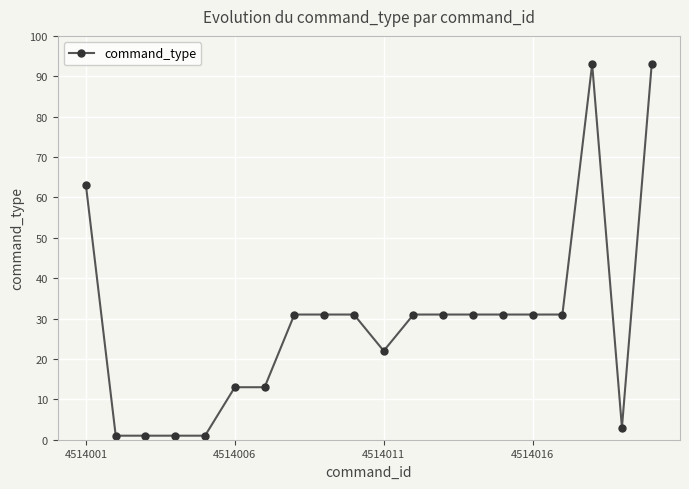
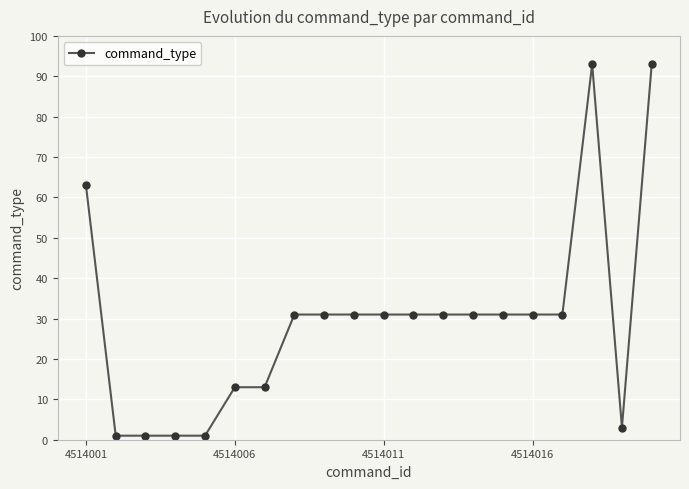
  {
    "4514001": 63,
    "4514006": 13,
-   "4514011": 22,
+   "4514011": 31,
    "4514016": 31
  }
